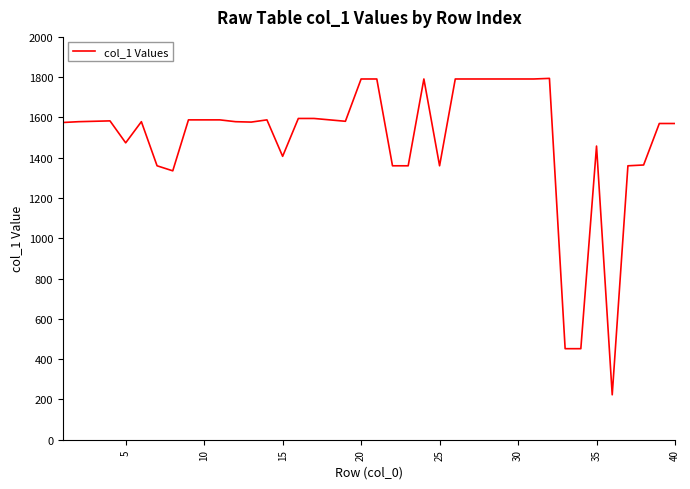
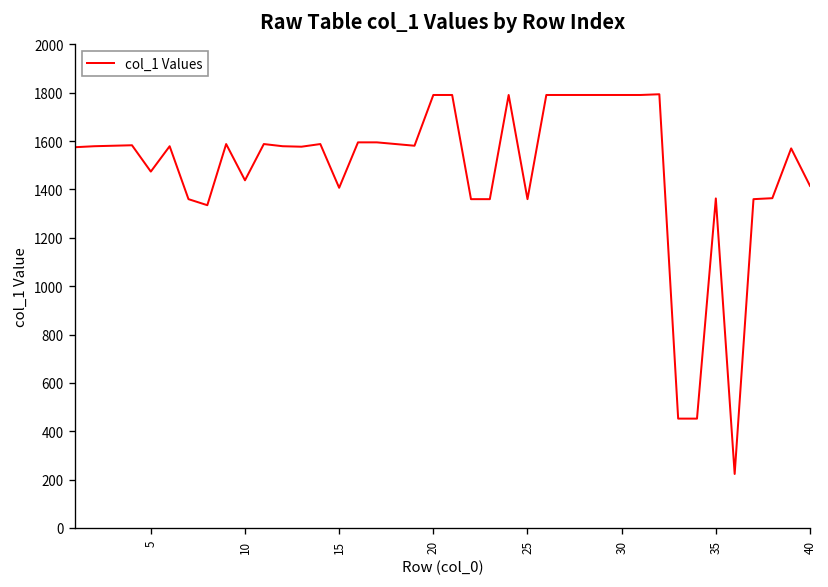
  {
    "5": 1470,
-   "10": 1590,
+   "10": 1440,
    "15": 1410,
    "20": 1790,
    "25": 1360,
    "30": 1790,
-   "35": 1460,
-   "40": 1570
+   "35": 1360,
+   "40": 1420
  }
